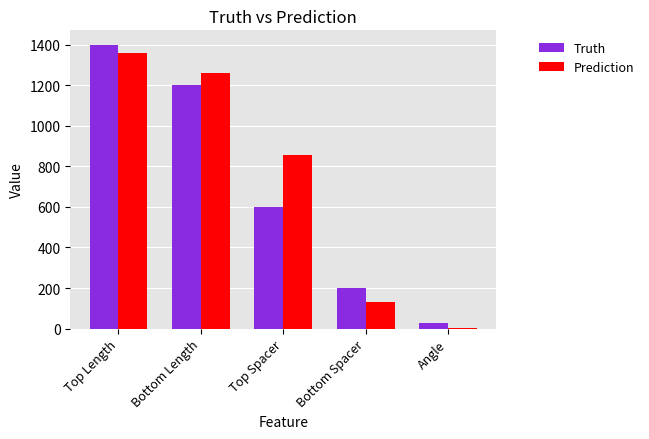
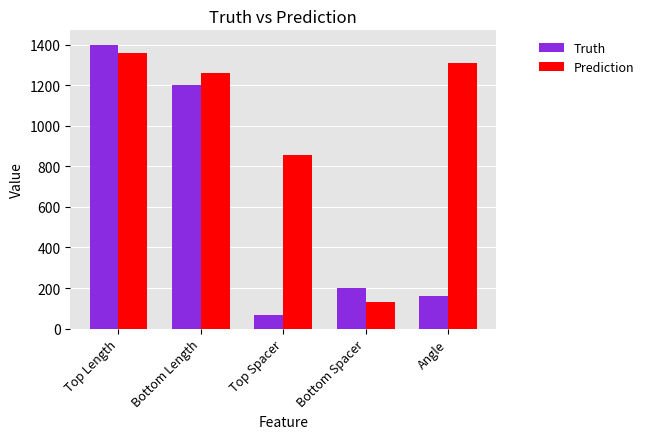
  {
    "Truth": {
      "Top Length": 1400,
      "Bottom Length": 1200,
-     "Top Spacer": 600,
+     "Top Spacer": 70,
      "Bottom Spacer": 200,
-     "Angle": 30
+     "Angle": 160
    },
    "Prediction": {
      "Top Length": 1360,
      "Bottom Length": 1260,
      "Top Spacer": 860,
      "Bottom Spacer": 130,
-     "Angle": 0
+     "Angle": 1310
    }
  }
